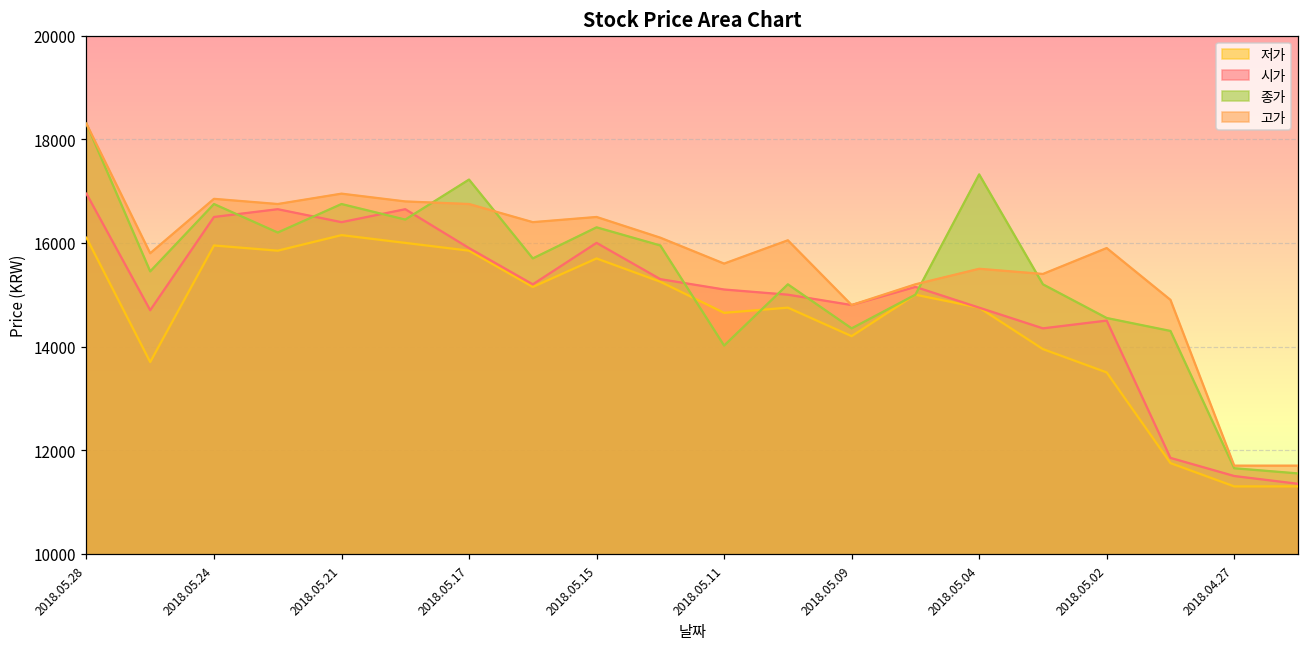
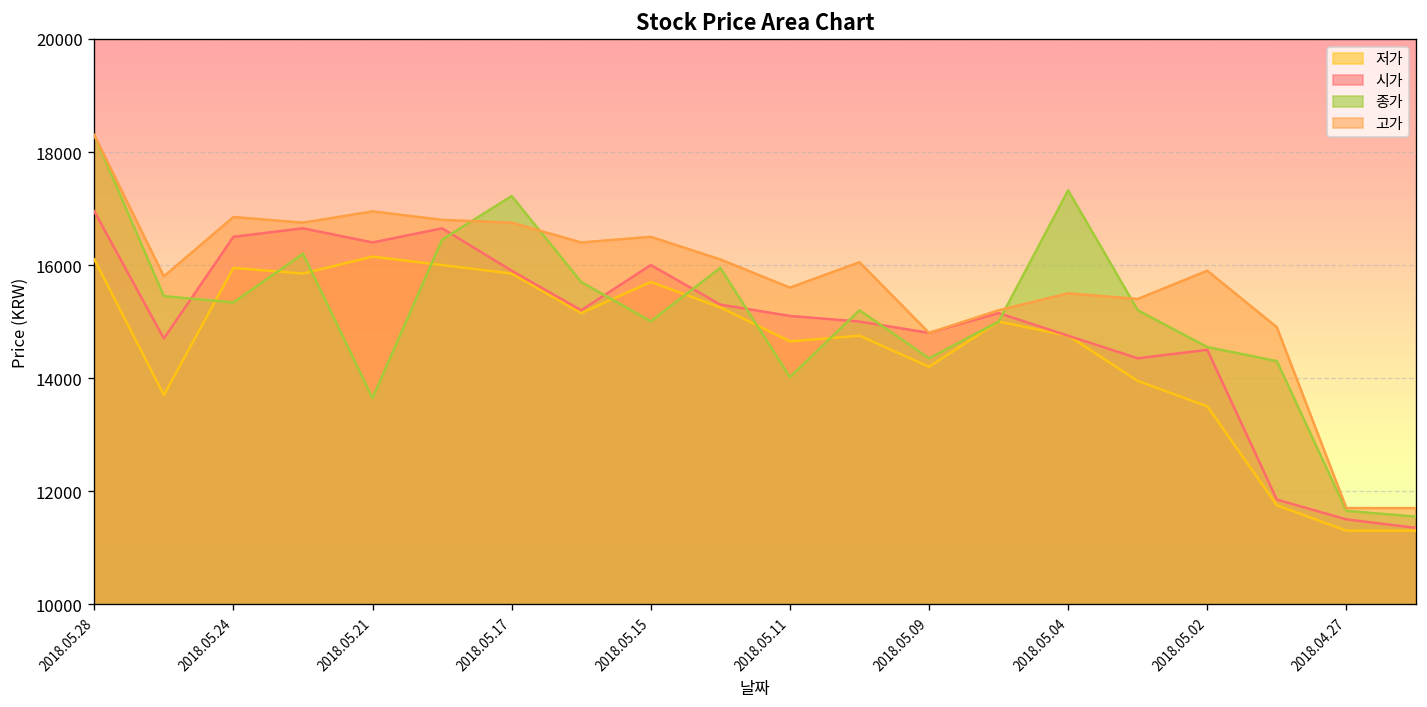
  {
    "종가": {
-     "2018.05.24": 16800,
-     "2018.05.21": 16800,
+     "2018.05.24": 15300,
+     "2018.05.21": 13600,
      "2018.05.17": 17200,
-     "2018.05.15": 16300,
+     "2018.05.15": 15000,
      "2018.05.11": 14000,
      "2018.05.09": 14400,
      "2018.05.04": 17300
    }
  }
